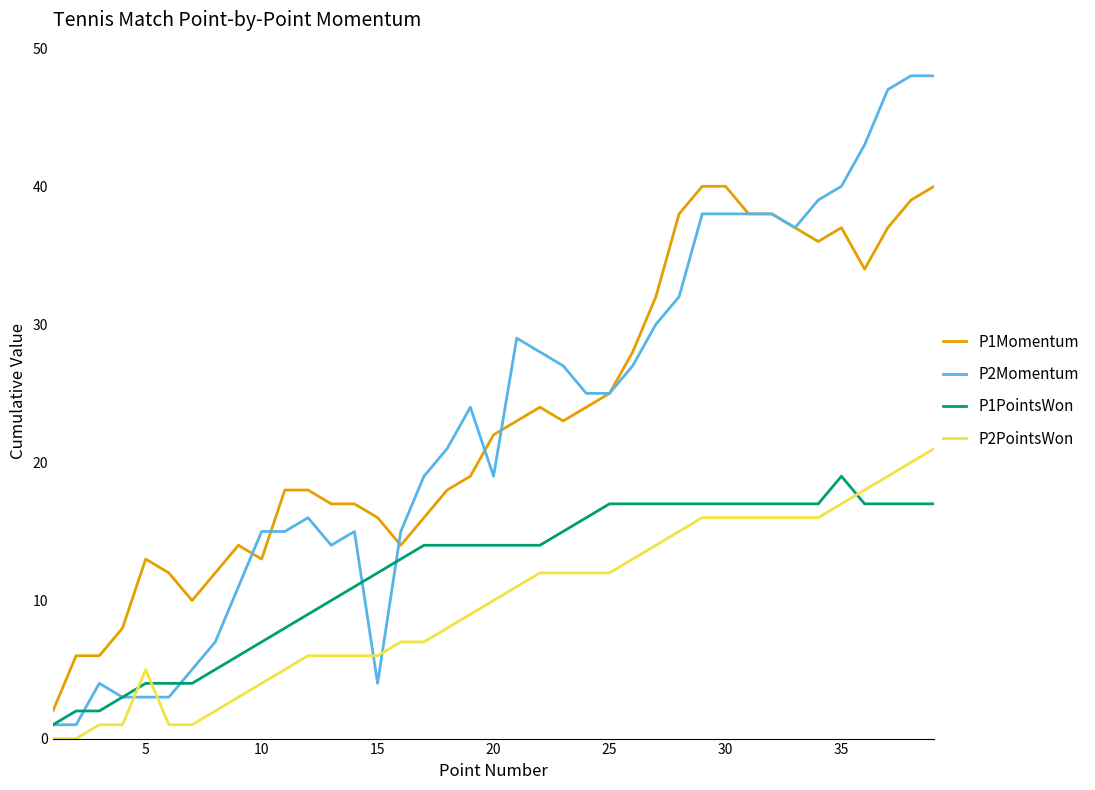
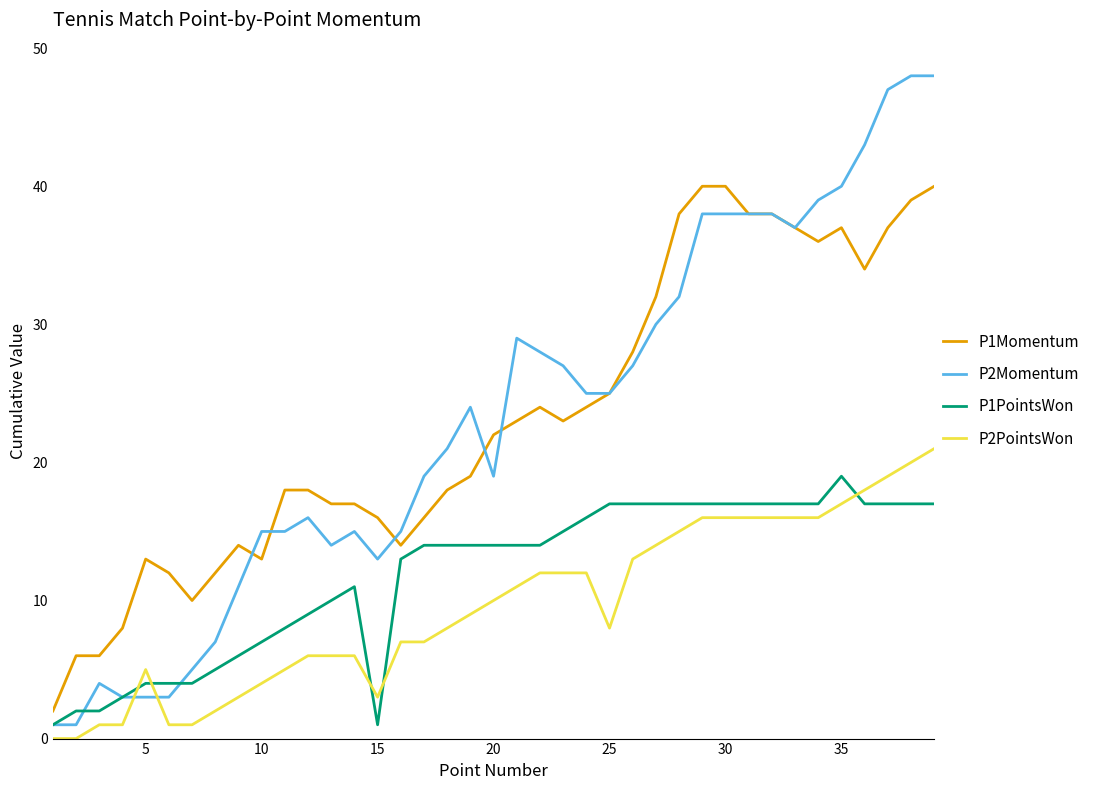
  {
    "P1Momentum": {
      "5": 13,
      "10": 13,
      "15": 16,
      "20": 22,
      "30": 40,
      "35": 37
    },
    "P2Momentum": {
      "5": 3,
      "10": 15,
-     "15": 4,
+     "15": 13,
      "20": 19,
      "30": 38,
      "35": 40
    },
    "P1PointsWon": {
      "5": 4,
      "10": 7,
-     "15": 12,
+     "15": 1,
      "20": 14,
      "25": 17,
      "30": 17,
      "35": 19
    },
    "P2PointsWon": {
      "5": 5,
      "10": 4,
-     "15": 6,
+     "15": 3,
      "20": 10,
-     "25": 12,
+     "25": 8,
      "30": 16,
      "35": 17
    }
  }
